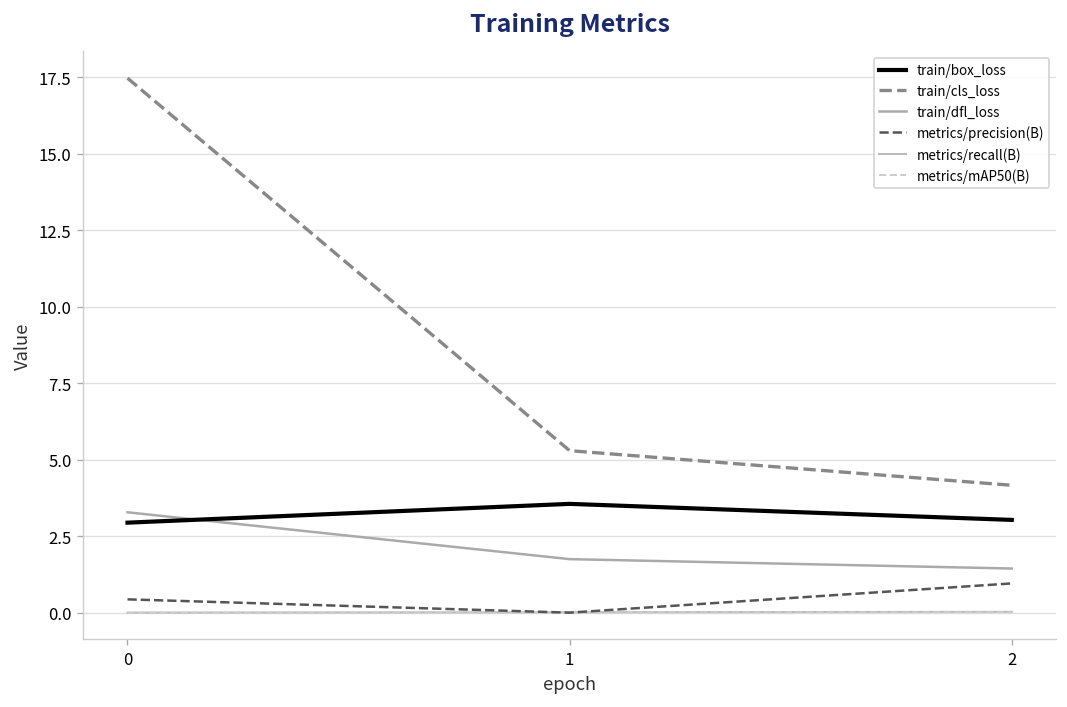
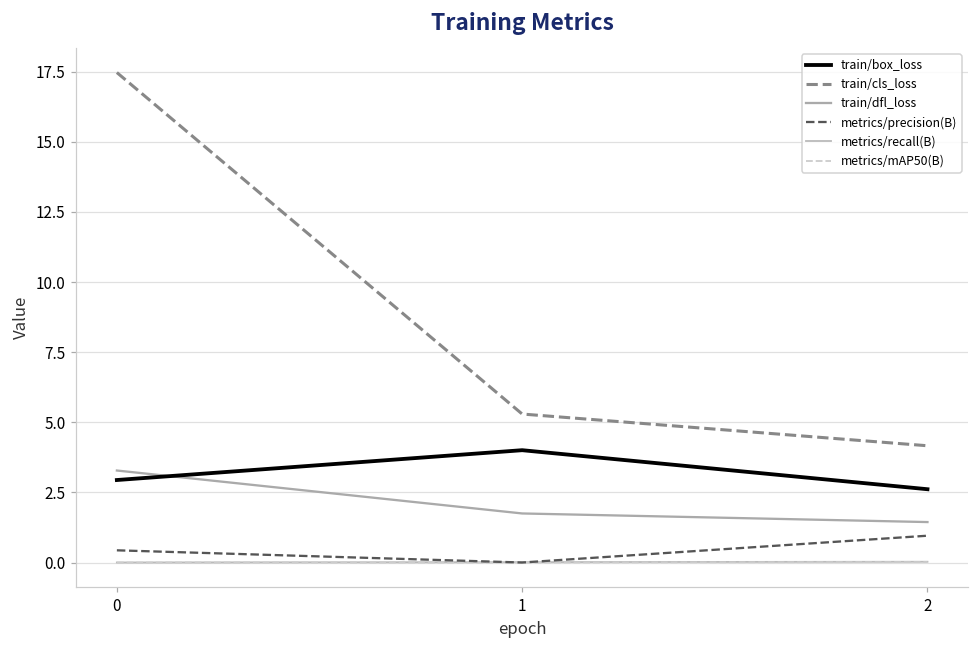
  {
    "train/box_loss": {
      "0": 2.9,
-     "1": 3.6,
-     "2": 3.0
+     "1": 4.0,
+     "2": 2.6
    },
    "metrics/precision(B)": {
      "0": 0.4,
      "2": 1.0
    }
  }
